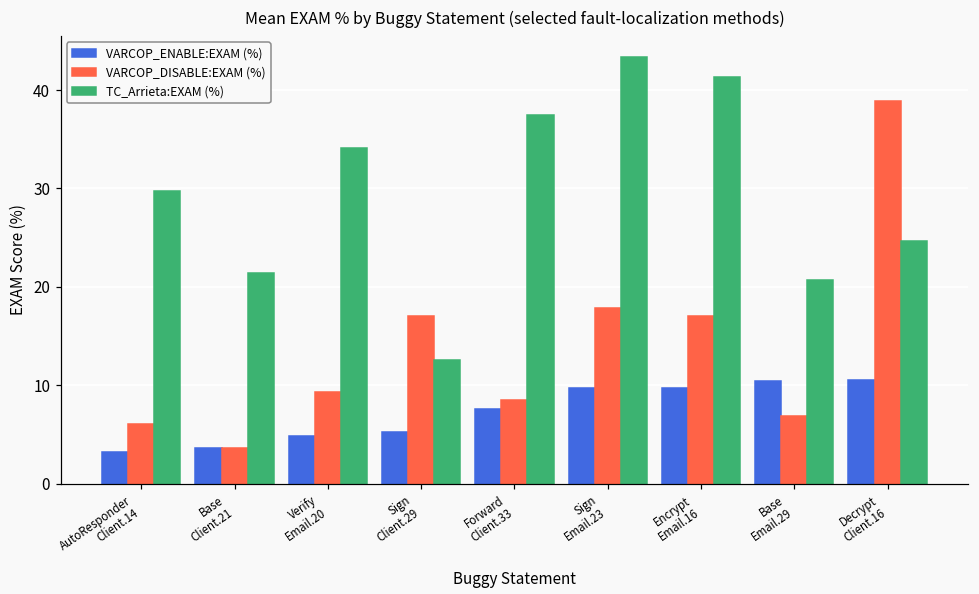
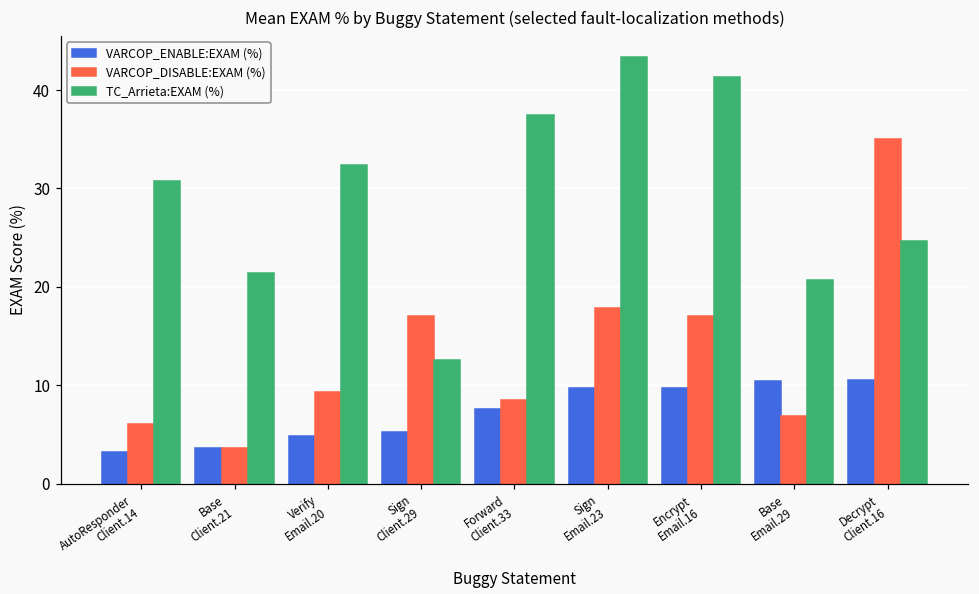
  {
    "VARCOP_ENABLE:EXAM (%)": {
      "AutoResponder Client.14": 3,
      "Base Client.21": 4,
      "Verify Email.20": 5,
      "Sign Client.29": 5,
      "Forward Client.33": 8,
      "Sign Email.23": 10,
      "Encrypt Email.16": 10,
      "Base Email.29": 10,
      "Decrypt Client.16": 11
    },
    "VARCOP_DISABLE:EXAM (%)": {
      "AutoResponder Client.14": 6,
      "Base Client.21": 4,
      "Verify Email.20": 9,
      "Sign Client.29": 17,
      "Forward Client.33": 9,
      "Sign Email.23": 18,
      "Encrypt Email.16": 17,
      "Base Email.29": 7,
-     "Decrypt Client.16": 39
+     "Decrypt Client.16": 35
    },
    "TC_Arrieta:EXAM (%)": {
-     "AutoResponder Client.14": 30,
+     "AutoResponder Client.14": 31,
      "Base Client.21": 21,
-     "Verify Email.20": 34,
+     "Verify Email.20": 32,
      "Sign Client.29": 13,
      "Forward Client.33": 37,
      "Sign Email.23": 43,
      "Encrypt Email.16": 41,
      "Base Email.29": 21,
      "Decrypt Client.16": 25
    }
  }
